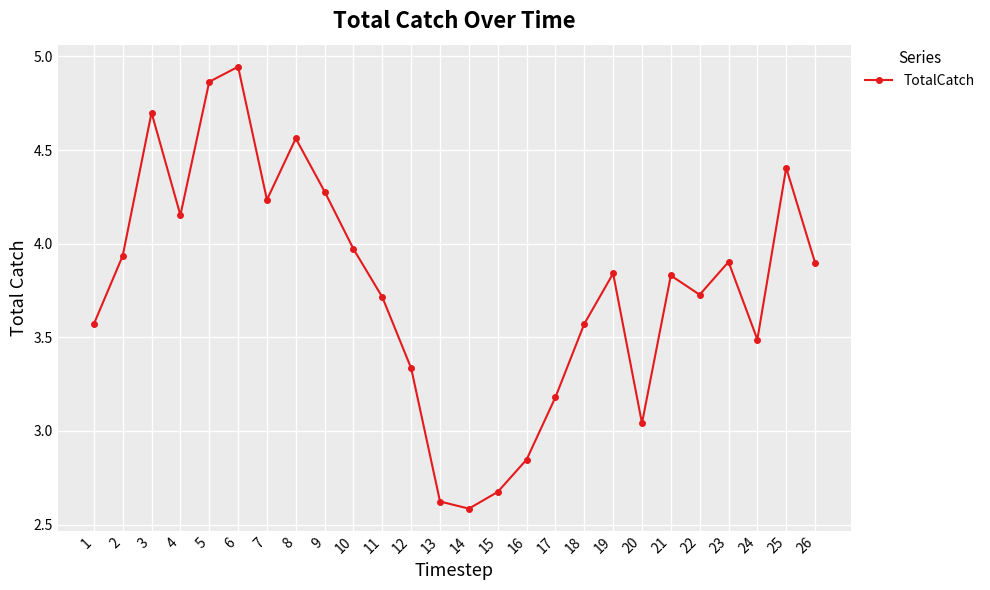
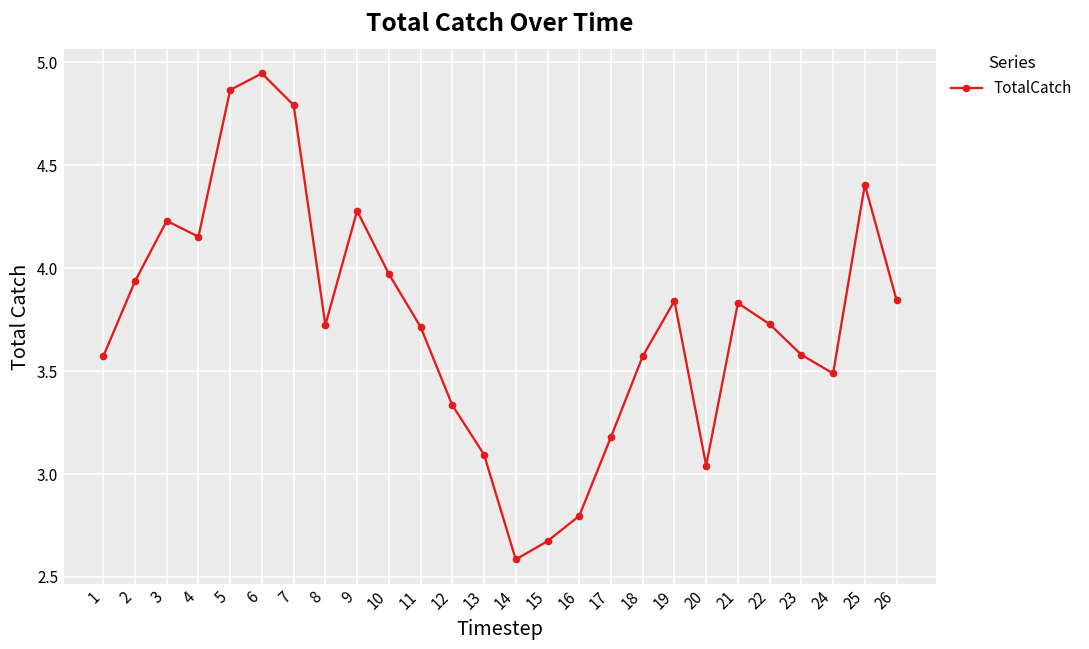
  {
    "1": 3.57,
    "2": 3.94,
-   "3": 4.70,
+   "3": 4.23,
    "4": 4.15,
    "5": 4.86,
    "6": 4.94,
-   "7": 4.23,
-   "8": 4.56,
+   "7": 4.79,
+   "8": 3.72,
    "9": 4.28,
    "10": 3.97,
    "11": 3.71,
    "12": 3.33,
-   "13": 2.62,
+   "13": 3.09,
    "14": 2.58,
    "15": 2.67,
-   "16": 2.85,
+   "16": 2.80,
    "17": 3.18,
    "18": 3.57,
    "19": 3.84,
    "20": 3.04,
    "21": 3.83,
    "22": 3.73,
-   "23": 3.90,
+   "23": 3.58,
    "24": 3.49,
    "25": 4.40,
-   "26": 3.90
+   "26": 3.84
  }
